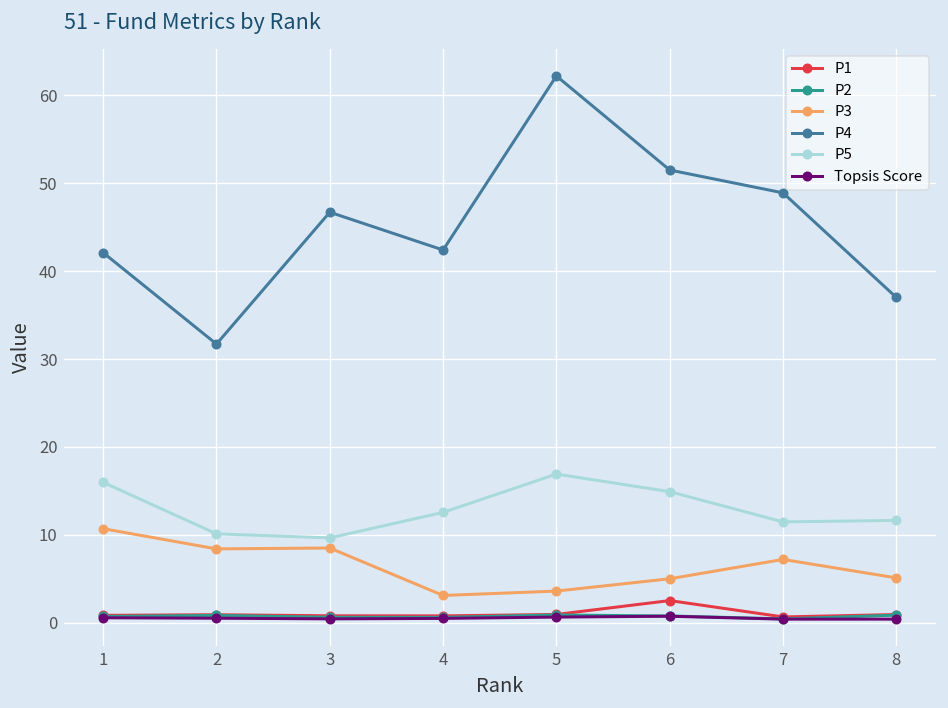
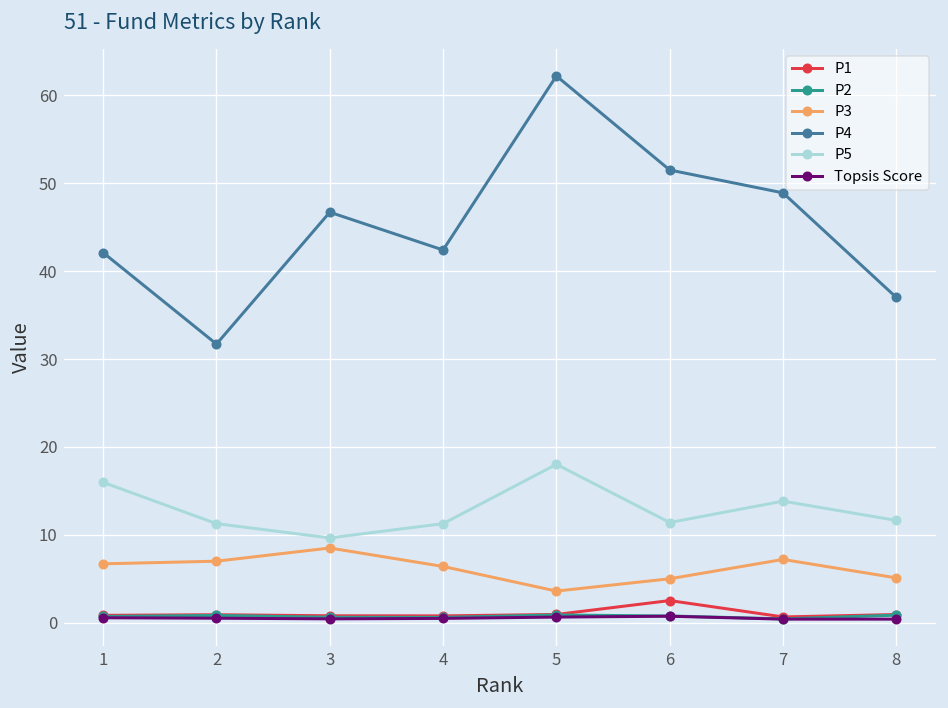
  {
    "P1": {
      "6": 3
    },
    "P3": {
-     "1": 11,
-     "2": 8,
+     "1": 7,
+     "2": 7,
      "3": 9,
-     "4": 3,
+     "4": 6,
      "5": 4,
      "6": 5,
      "7": 7,
      "8": 5
    },
    "P5": {
      "1": 16,
-     "2": 10,
+     "2": 11,
      "3": 10,
-     "4": 13,
-     "5": 17,
-     "6": 15,
-     "7": 11,
+     "4": 11,
+     "5": 18,
+     "6": 11,
+     "7": 14,
      "8": 12
    },
    "Topsis Score": {
      "8": 0
    }
  }
